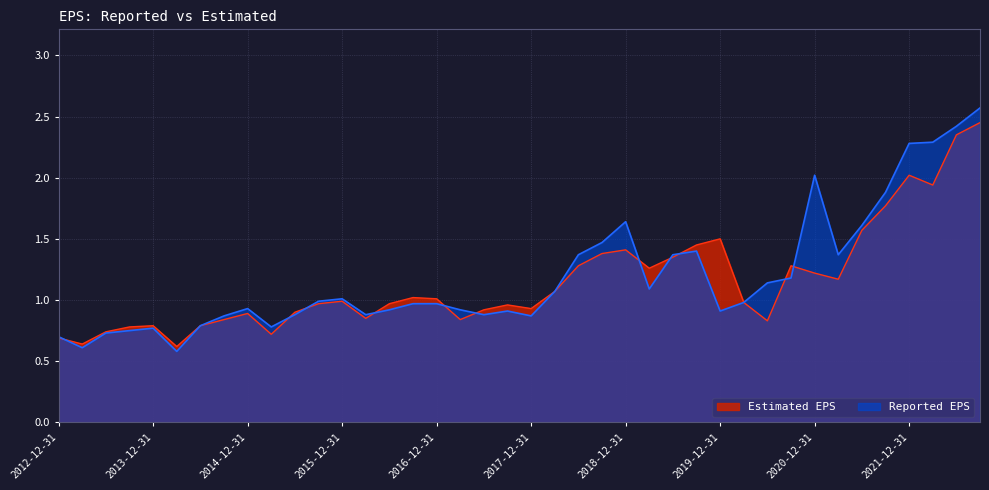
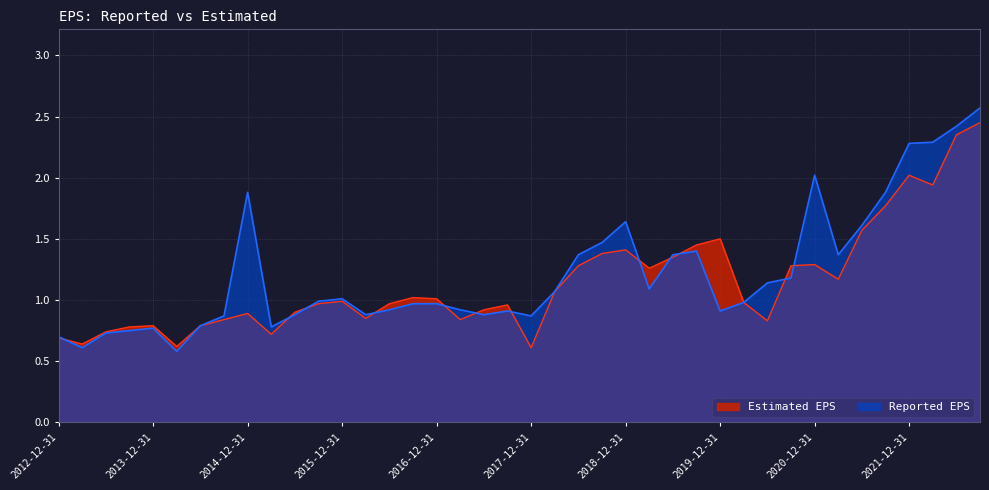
  {
    "Estimated EPS": {
      "2014-12-31": 0.89,
      "2016-12-31": 1.01,
-     "2017-12-31": 0.93,
+     "2017-12-31": 0.61,
      "2018-12-31": 1.41,
      "2019-12-31": 1.50,
-     "2020-12-31": 1.22,
+     "2020-12-31": 1.29,
      "2021-12-31": 2.02
    },
    "Reported EPS": {
-     "2014-12-31": 0.93,
+     "2014-12-31": 1.88,
      "2016-12-31": 0.97,
      "2017-12-31": 0.87,
      "2018-12-31": 1.64,
      "2019-12-31": 0.91,
      "2020-12-31": 2.02,
      "2021-12-31": 2.28
    }
  }
